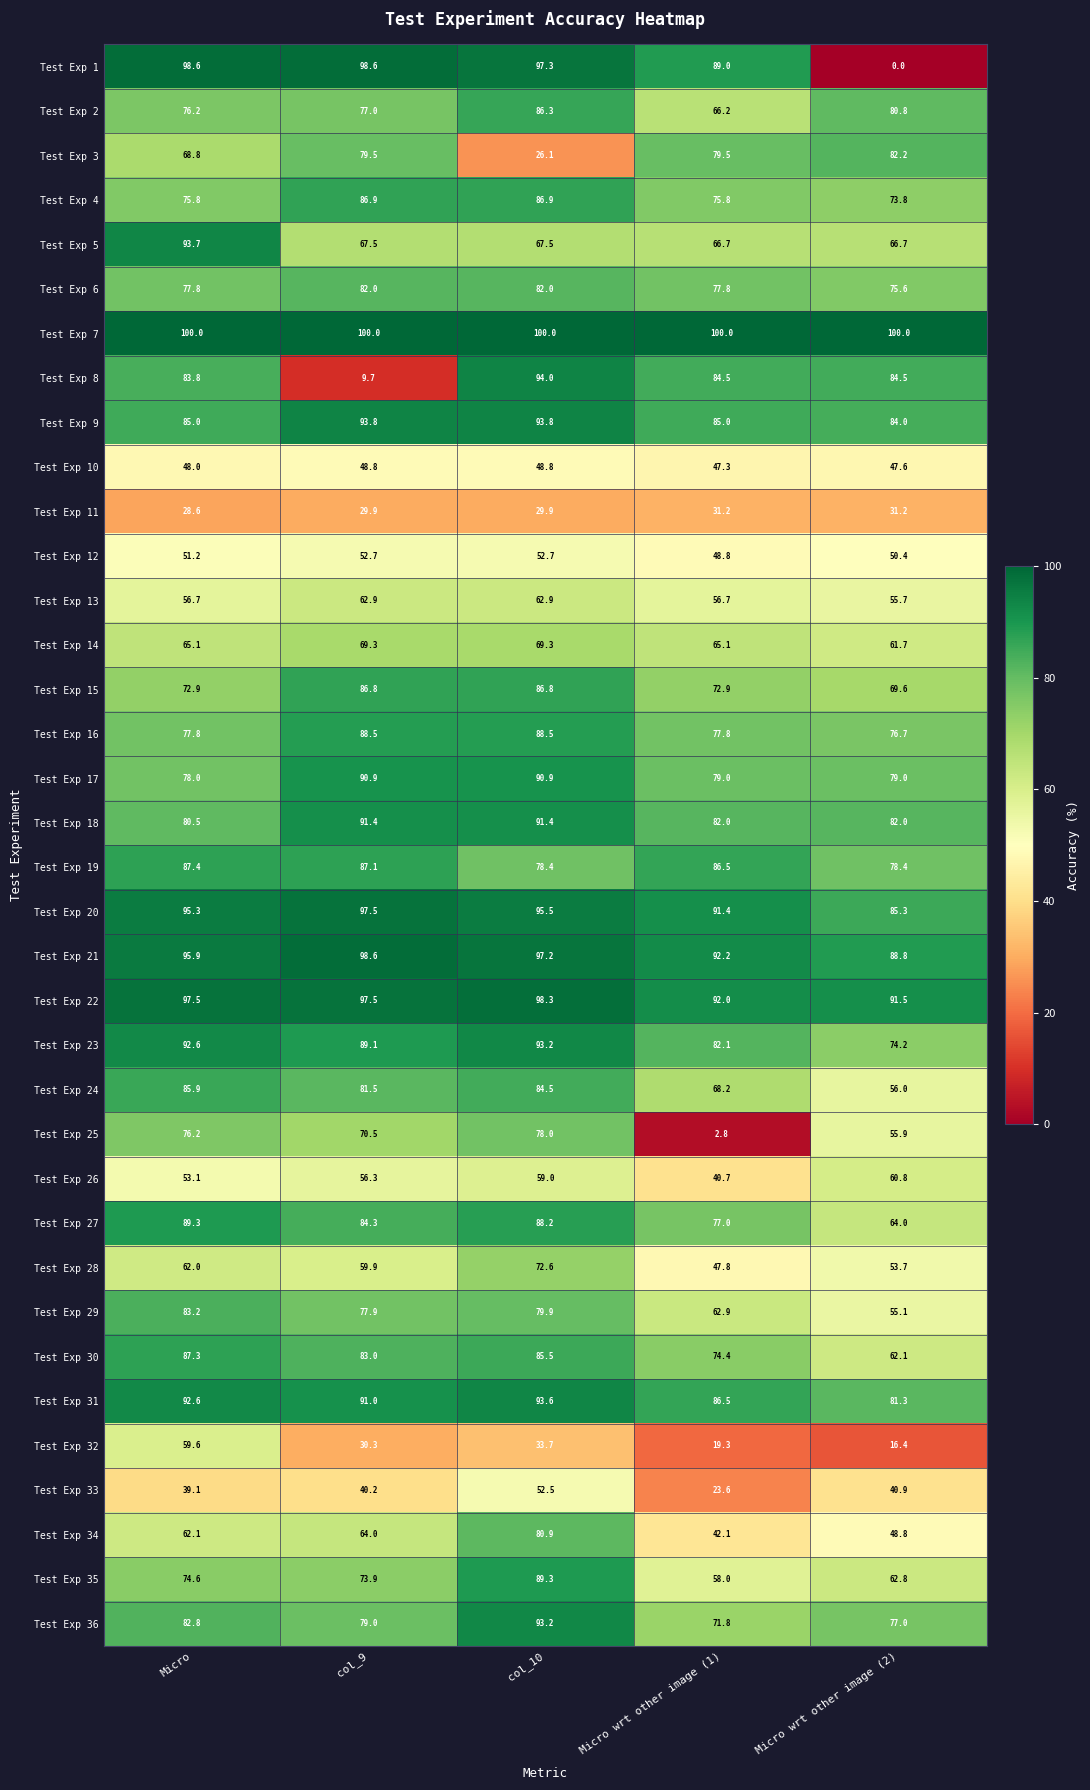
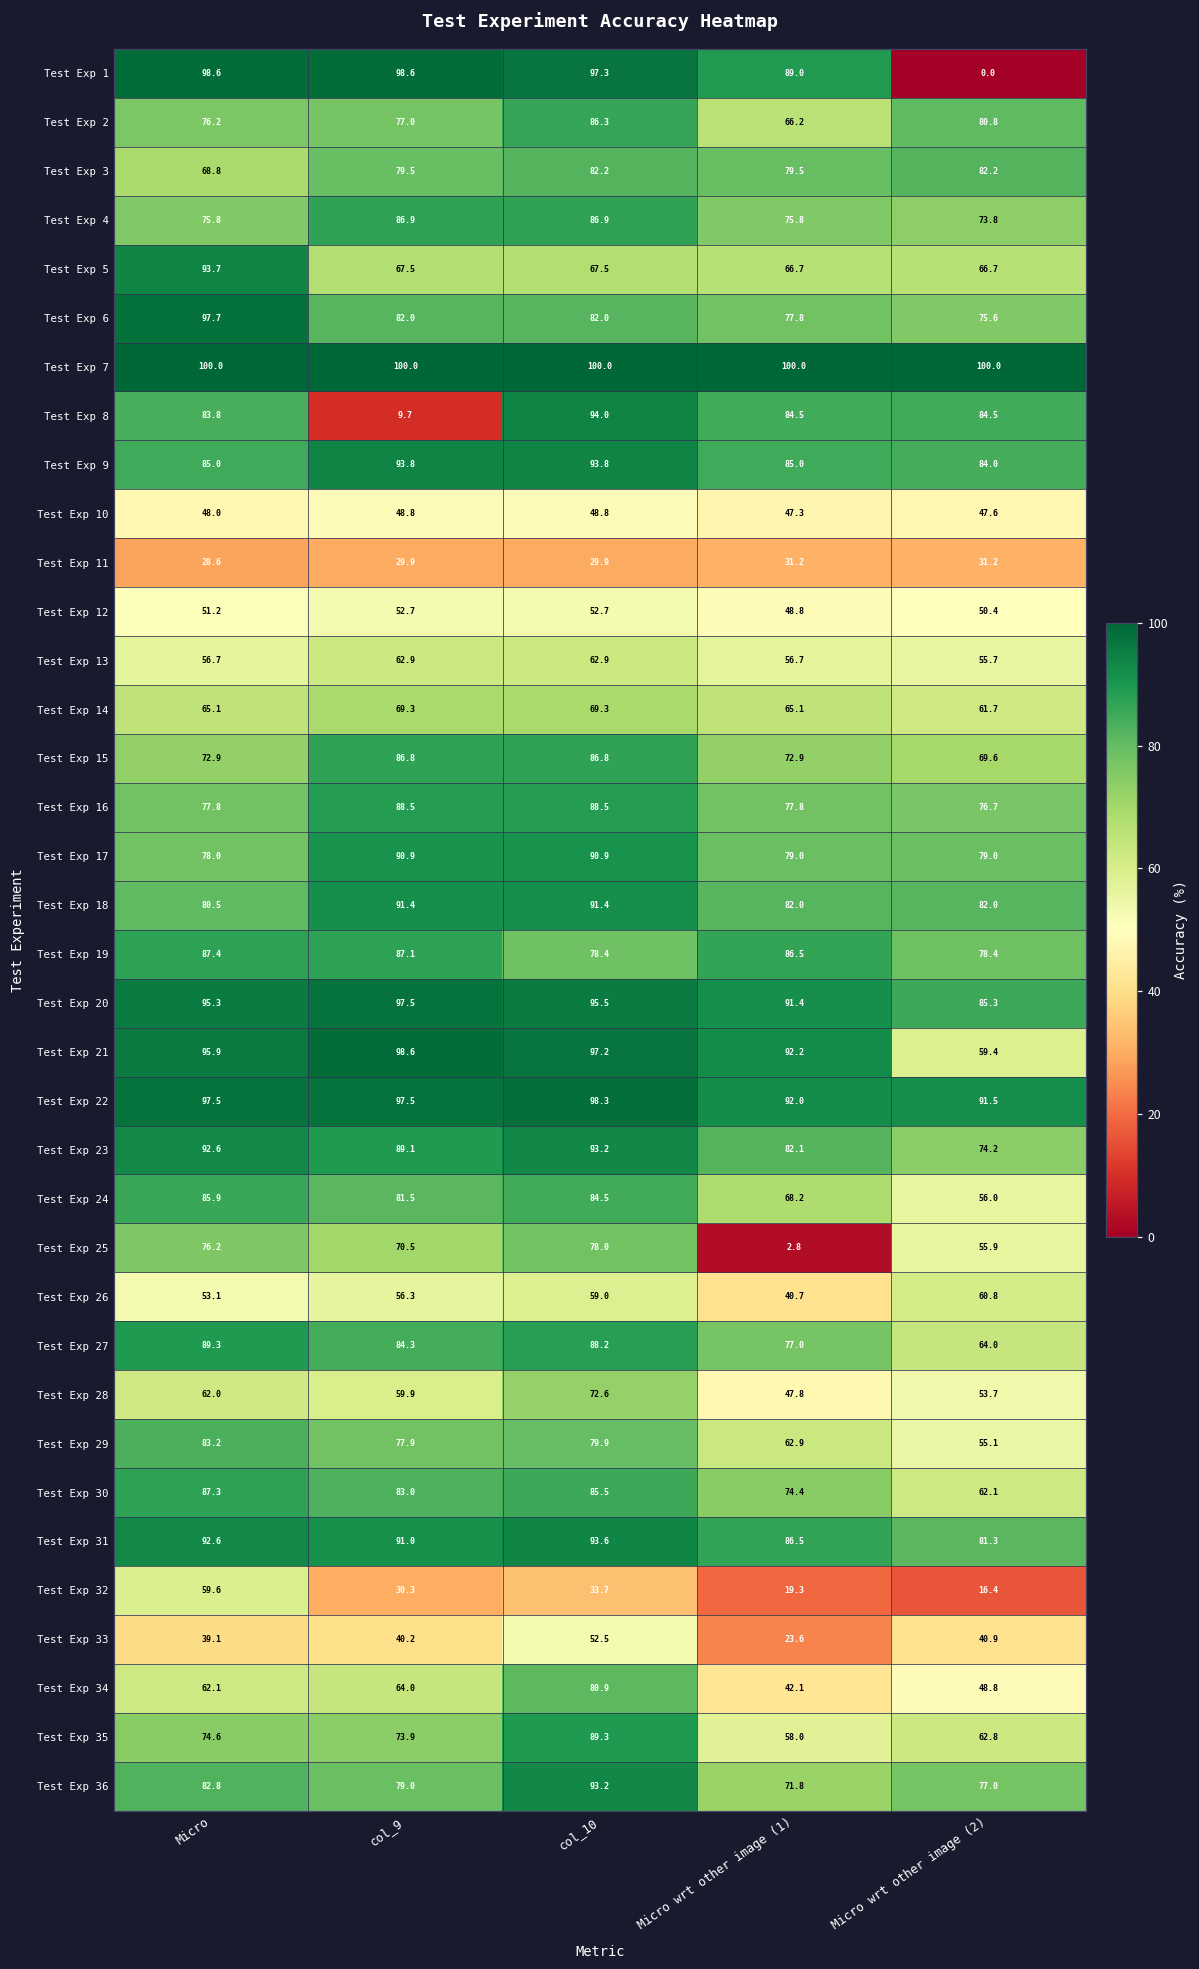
  {
    "Test Exp 1": {
      "Micro": 98.6,
      "col_9": 98.6,
      "col_10": 97.3,
      "Micro wrt other image (1)": 89.0,
      "Micro wrt other image (2)": 0.0
    },
    "Test Exp 2": {
      "Micro": 76.2,
      "col_9": 77.0,
      "col_10": 86.3,
      "Micro wrt other image (1)": 66.2,
      "Micro wrt other image (2)": 80.8
    },
    "Test Exp 3": {
      "Micro": 68.8,
      "col_9": 79.5,
-     "col_10": 26.1,
+     "col_10": 82.2,
      "Micro wrt other image (1)": 79.5,
      "Micro wrt other image (2)": 82.2
    },
    "Test Exp 4": {
      "Micro": 75.8,
      "col_9": 86.9,
      "col_10": 86.9,
      "Micro wrt other image (1)": 75.8,
      "Micro wrt other image (2)": 73.8
    },
    "Test Exp 5": {
      "Micro": 93.7,
      "col_9": 67.5,
      "col_10": 67.5,
      "Micro wrt other image (1)": 66.7,
      "Micro wrt other image (2)": 66.7
    },
    "Test Exp 6": {
-     "Micro": 77.8,
+     "Micro": 97.7,
      "col_9": 82.0,
      "col_10": 82.0,
      "Micro wrt other image (1)": 77.8,
      "Micro wrt other image (2)": 75.6
    },
    "Test Exp 7": {
      "Micro": 100.0,
      "col_9": 100.0,
      "col_10": 100.0,
      "Micro wrt other image (1)": 100.0,
      "Micro wrt other image (2)": 100.0
    },
    "Test Exp 8": {
      "Micro": 83.8,
      "col_9": 9.7,
      "col_10": 94.0,
      "Micro wrt other image (1)": 84.5,
      "Micro wrt other image (2)": 84.5
    },
    "Test Exp 9": {
      "Micro": 85.0,
      "col_9": 93.8,
      "col_10": 93.8,
      "Micro wrt other image (1)": 85.0,
      "Micro wrt other image (2)": 84.0
    },
    "Test Exp 10": {
      "Micro": 48.0,
      "col_9": 48.8,
      "col_10": 48.8,
      "Micro wrt other image (1)": 47.3,
      "Micro wrt other image (2)": 47.6
    },
    "Test Exp 11": {
      "Micro": 28.6,
      "col_9": 29.9,
      "col_10": 29.9,
      "Micro wrt other image (1)": 31.2,
      "Micro wrt other image (2)": 31.2
    },
    "Test Exp 12": {
      "Micro": 51.2,
      "col_9": 52.7,
      "col_10": 52.7,
      "Micro wrt other image (1)": 48.8,
      "Micro wrt other image (2)": 50.4
    },
    "Test Exp 13": {
      "Micro": 56.7,
      "col_9": 62.9,
      "col_10": 62.9,
      "Micro wrt other image (1)": 56.7,
      "Micro wrt other image (2)": 55.7
    },
    "Test Exp 14": {
      "Micro": 65.1,
      "col_9": 69.3,
      "col_10": 69.3,
      "Micro wrt other image (1)": 65.1,
      "Micro wrt other image (2)": 61.7
    },
    "Test Exp 15": {
      "Micro": 72.9,
      "col_9": 86.8,
      "col_10": 86.8,
      "Micro wrt other image (1)": 72.9,
      "Micro wrt other image (2)": 69.6
    },
    "Test Exp 16": {
      "Micro": 77.8,
      "col_9": 88.5,
      "col_10": 88.5,
      "Micro wrt other image (1)": 77.8,
      "Micro wrt other image (2)": 76.7
    },
    "Test Exp 17": {
      "Micro": 78.0,
      "col_9": 90.9,
      "col_10": 90.9,
      "Micro wrt other image (1)": 79.0,
      "Micro wrt other image (2)": 79.0
    },
    "Test Exp 18": {
      "Micro": 80.5,
      "col_9": 91.4,
      "col_10": 91.4,
      "Micro wrt other image (1)": 82.0,
      "Micro wrt other image (2)": 82.0
    },
    "Test Exp 19": {
      "Micro": 87.4,
      "col_9": 87.1,
      "col_10": 78.4,
      "Micro wrt other image (1)": 86.5,
      "Micro wrt other image (2)": 78.4
    },
    "Test Exp 20": {
      "Micro": 95.3,
      "col_9": 97.5,
      "col_10": 95.5,
      "Micro wrt other image (1)": 91.4,
      "Micro wrt other image (2)": 85.3
    },
    "Test Exp 21": {
      "Micro": 95.9,
      "col_9": 98.6,
      "col_10": 97.2,
      "Micro wrt other image (1)": 92.2,
-     "Micro wrt other image (2)": 88.8
+     "Micro wrt other image (2)": 59.4
    },
    "Test Exp 22": {
      "Micro": 97.5,
      "col_9": 97.5,
      "col_10": 98.3,
      "Micro wrt other image (1)": 92.0,
      "Micro wrt other image (2)": 91.5
    },
    "Test Exp 23": {
      "Micro": 92.6,
      "col_9": 89.1,
      "col_10": 93.2,
      "Micro wrt other image (1)": 82.1,
      "Micro wrt other image (2)": 74.2
    },
    "Test Exp 24": {
      "Micro": 85.9,
      "col_9": 81.5,
      "col_10": 84.5,
      "Micro wrt other image (1)": 68.2,
      "Micro wrt other image (2)": 56.0
    },
    "Test Exp 25": {
      "Micro": 76.2,
      "col_9": 70.5,
      "col_10": 78.0,
      "Micro wrt other image (1)": 2.8,
      "Micro wrt other image (2)": 55.9
    },
    "Test Exp 26": {
      "Micro": 53.1,
      "col_9": 56.3,
      "col_10": 59.0,
      "Micro wrt other image (1)": 40.7,
      "Micro wrt other image (2)": 60.8
    },
    "Test Exp 27": {
      "Micro": 89.3,
      "col_9": 84.3,
      "col_10": 88.2,
      "Micro wrt other image (1)": 77.0,
      "Micro wrt other image (2)": 64.0
    },
    "Test Exp 28": {
      "Micro": 62.0,
      "col_9": 59.9,
      "col_10": 72.6,
      "Micro wrt other image (1)": 47.8,
      "Micro wrt other image (2)": 53.7
    },
    "Test Exp 29": {
      "Micro": 83.2,
      "col_9": 77.9,
      "col_10": 79.9,
      "Micro wrt other image (1)": 62.9,
      "Micro wrt other image (2)": 55.1
    },
    "Test Exp 30": {
      "Micro": 87.3,
      "col_9": 83.0,
      "col_10": 85.5,
      "Micro wrt other image (1)": 74.4,
      "Micro wrt other image (2)": 62.1
    },
    "Test Exp 31": {
      "Micro": 92.6,
      "col_9": 91.0,
      "col_10": 93.6,
      "Micro wrt other image (1)": 86.5,
      "Micro wrt other image (2)": 81.3
    },
    "Test Exp 32": {
      "Micro": 59.6,
      "col_9": 30.3,
      "col_10": 33.7,
      "Micro wrt other image (1)": 19.3,
      "Micro wrt other image (2)": 16.4
    },
    "Test Exp 33": {
      "Micro": 39.1,
      "col_9": 40.2,
      "col_10": 52.5,
      "Micro wrt other image (1)": 23.6,
      "Micro wrt other image (2)": 40.9
    },
    "Test Exp 34": {
      "Micro": 62.1,
      "col_9": 64.0,
      "col_10": 80.9,
      "Micro wrt other image (1)": 42.1,
      "Micro wrt other image (2)": 48.8
    },
    "Test Exp 35": {
      "Micro": 74.6,
      "col_9": 73.9,
      "col_10": 89.3,
      "Micro wrt other image (1)": 58.0,
      "Micro wrt other image (2)": 62.8
    },
    "Test Exp 36": {
      "Micro": 82.8,
      "col_9": 79.0,
      "col_10": 93.2,
      "Micro wrt other image (1)": 71.8,
      "Micro wrt other image (2)": 77.0
    }
  }
